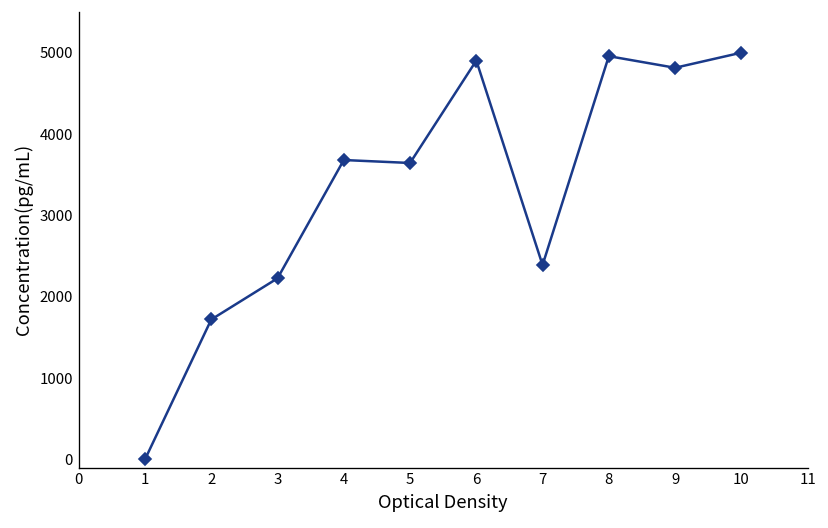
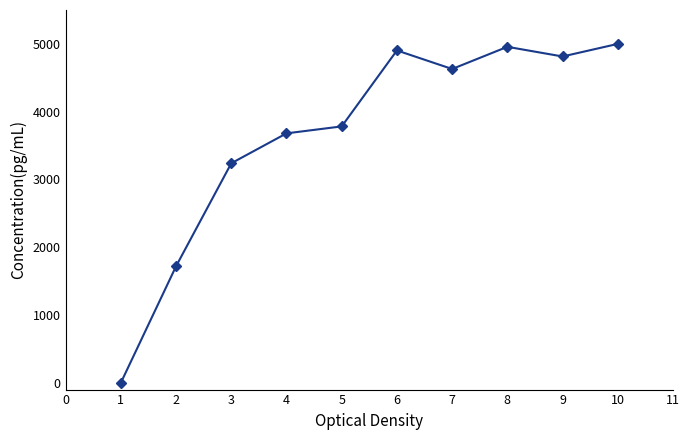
  {
    "1": 0,
    "2": 1700,
-   "3": 2200,
+   "3": 3200,
    "4": 3700,
-   "5": 3600,
+   "5": 3800,
    "6": 4900,
-   "7": 2400,
+   "7": 4600,
    "8": 5000,
    "9": 4800,
    "10": 5000
  }
